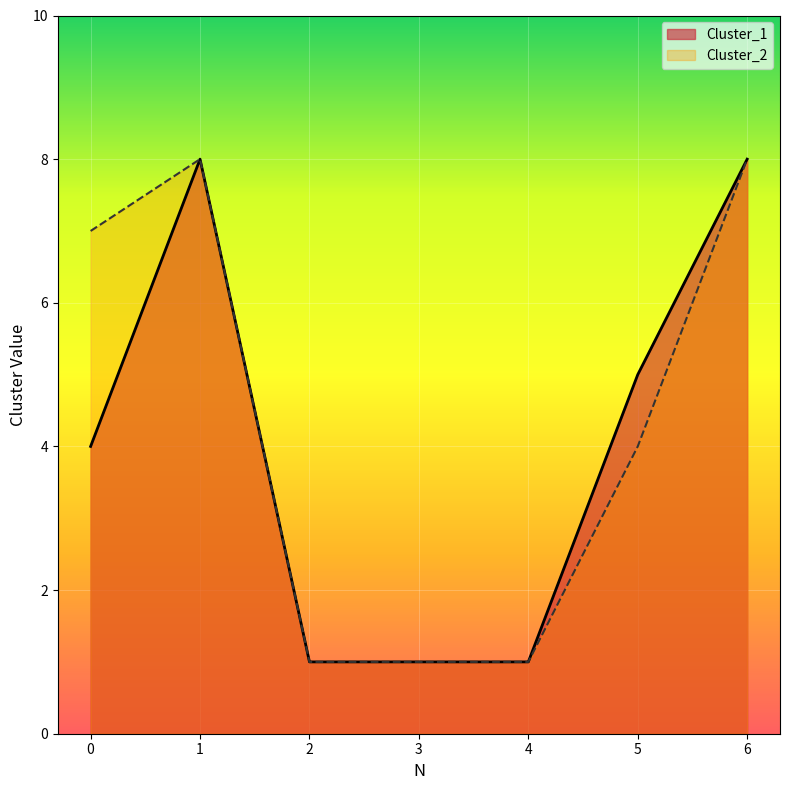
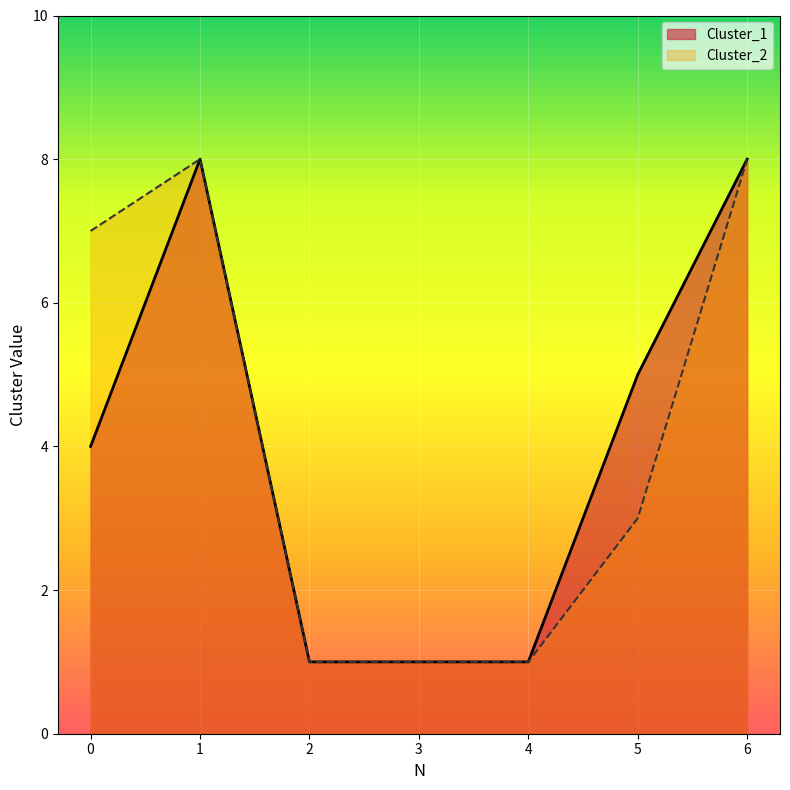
  {
    "Cluster_1": {
      "0": 4,
      "5": 5
    },
    "Cluster_2": {
      "0": 7,
-     "5": 4
+     "5": 3
    }
  }
